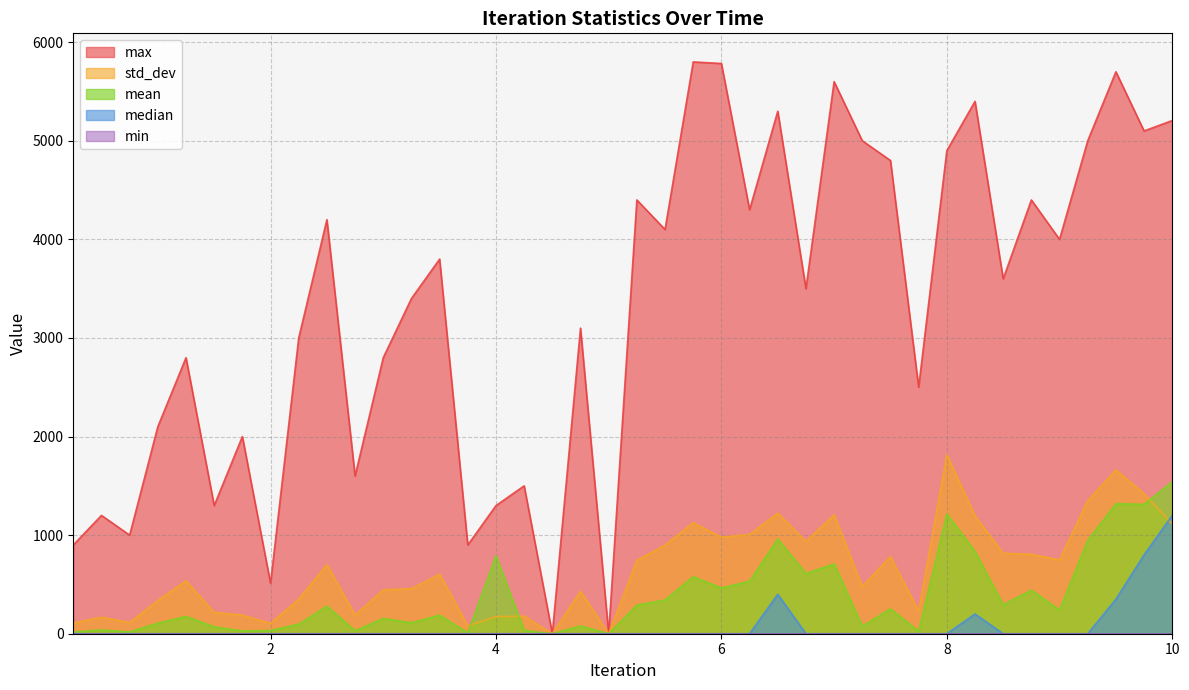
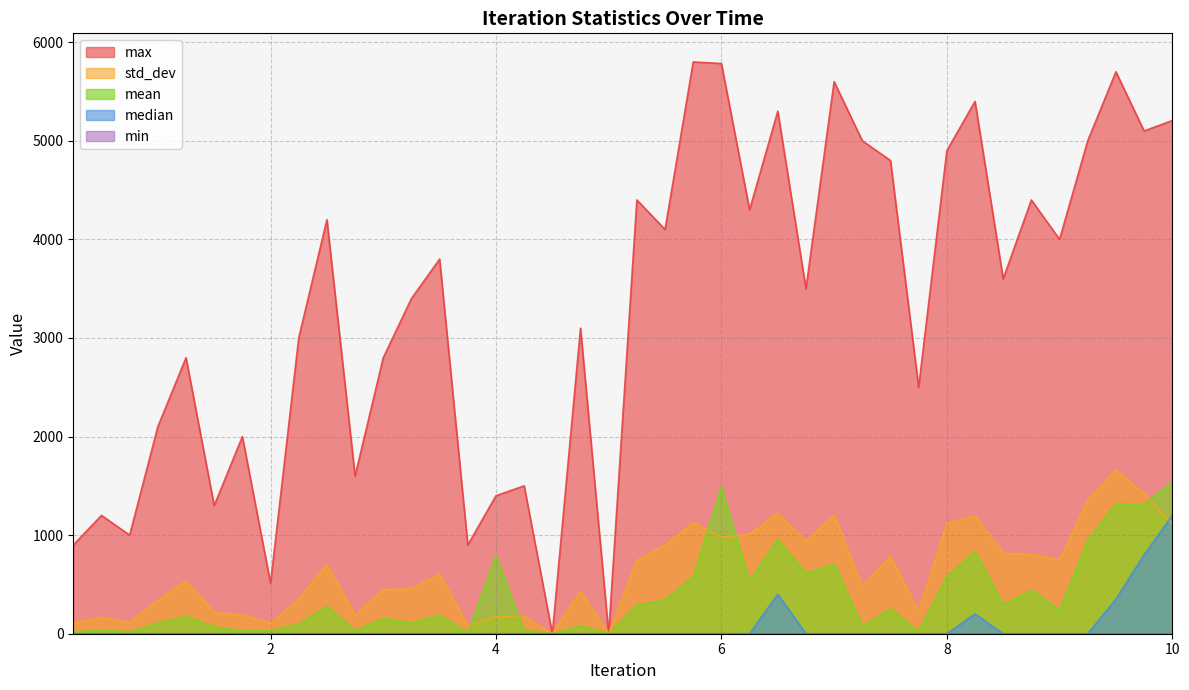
  {
    "max": {
      "2": 500,
-     "4": 1300,
+     "4": 1400,
      "6": 5800,
      "8": 4900,
      "10": 5200
    },
    "std_dev": {
      "2": 100,
      "4": 200,
      "6": 1000,
-     "8": 1800,
+     "8": 1100,
      "10": 1100
    },
    "mean": {
      "2": 0,
      "4": 800,
-     "6": 500,
-     "8": 1200,
+     "6": 1500,
+     "8": 600,
      "10": 1500
    },
    "median": {
      "10": 1200
    },
    "min": {
      "10": 0
    }
  }
